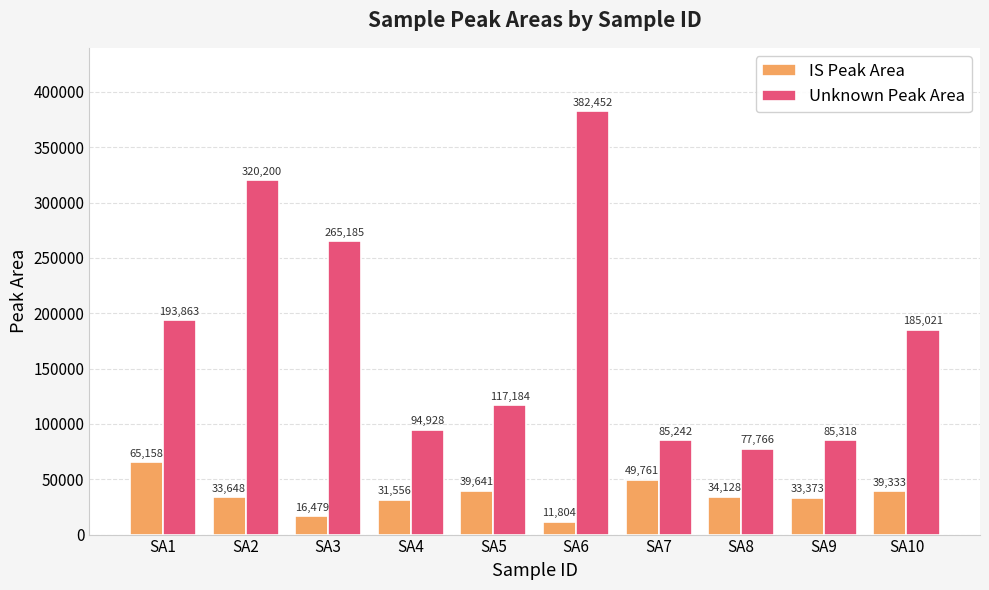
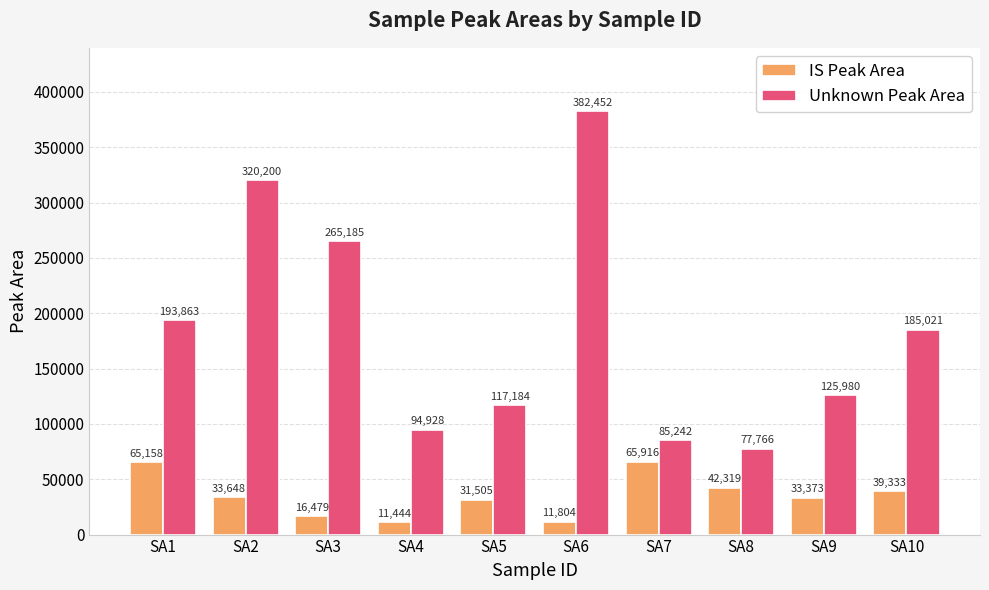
  {
    "IS Peak Area": {
      "SA1": "65,158",
      "SA2": "33,648",
      "SA3": "16,479",
-     "SA4": "31,556",
-     "SA5": "39,641",
+     "SA4": "11,444",
+     "SA5": "31,505",
      "SA6": "11,804",
-     "SA7": "49,761",
-     "SA8": "34,128",
+     "SA7": "65,916",
+     "SA8": "42,319",
      "SA9": "33,373",
      "SA10": "39,333"
    },
    "Unknown Peak Area": {
      "SA1": "193,863",
      "SA2": "320,200",
      "SA3": "265,185",
      "SA4": "94,928",
      "SA5": "117,184",
      "SA6": "382,452",
      "SA7": "85,242",
      "SA8": "77,766",
-     "SA9": "85,318",
+     "SA9": "125,980",
      "SA10": "185,021"
    }
  }
